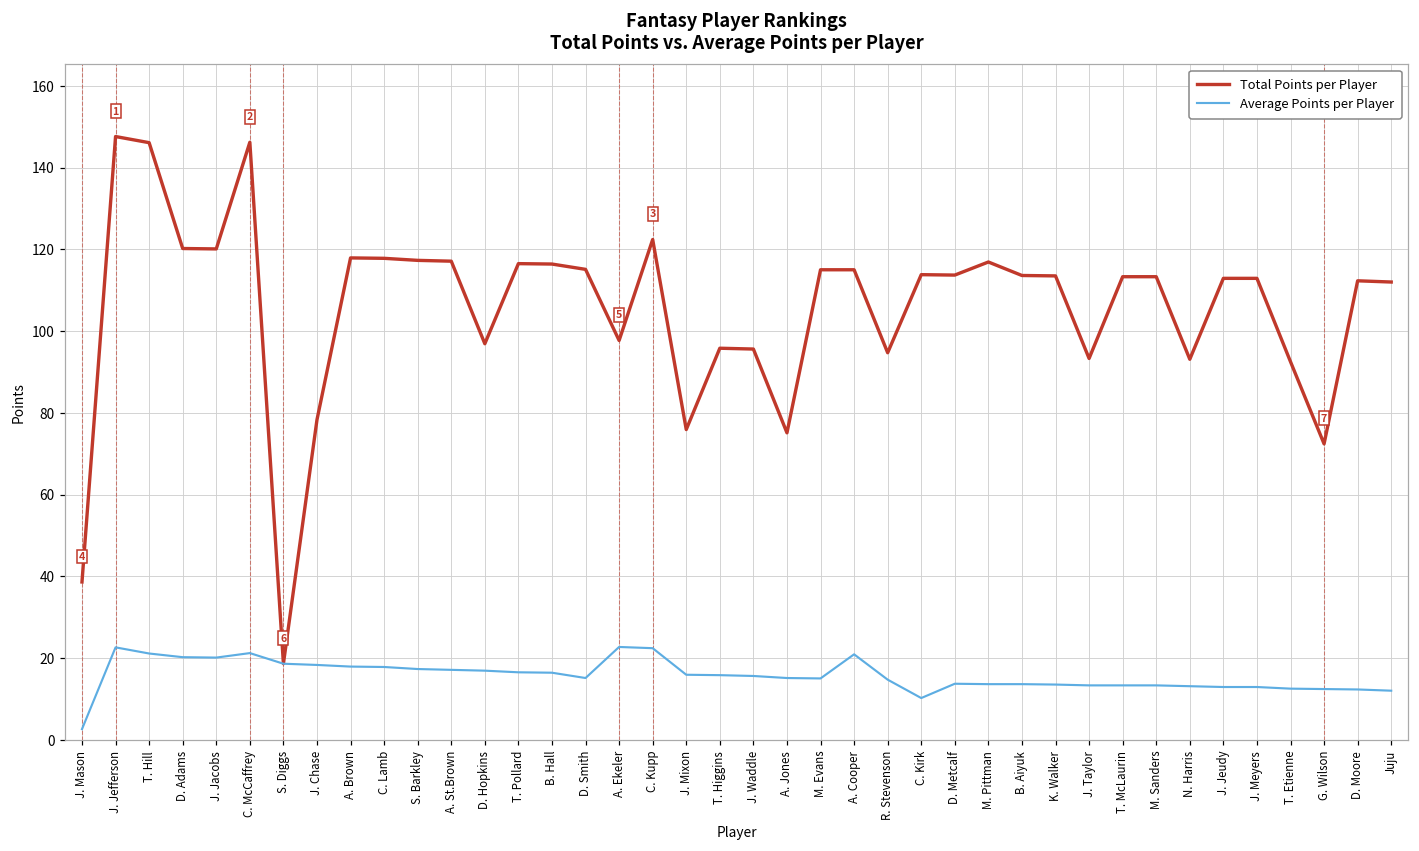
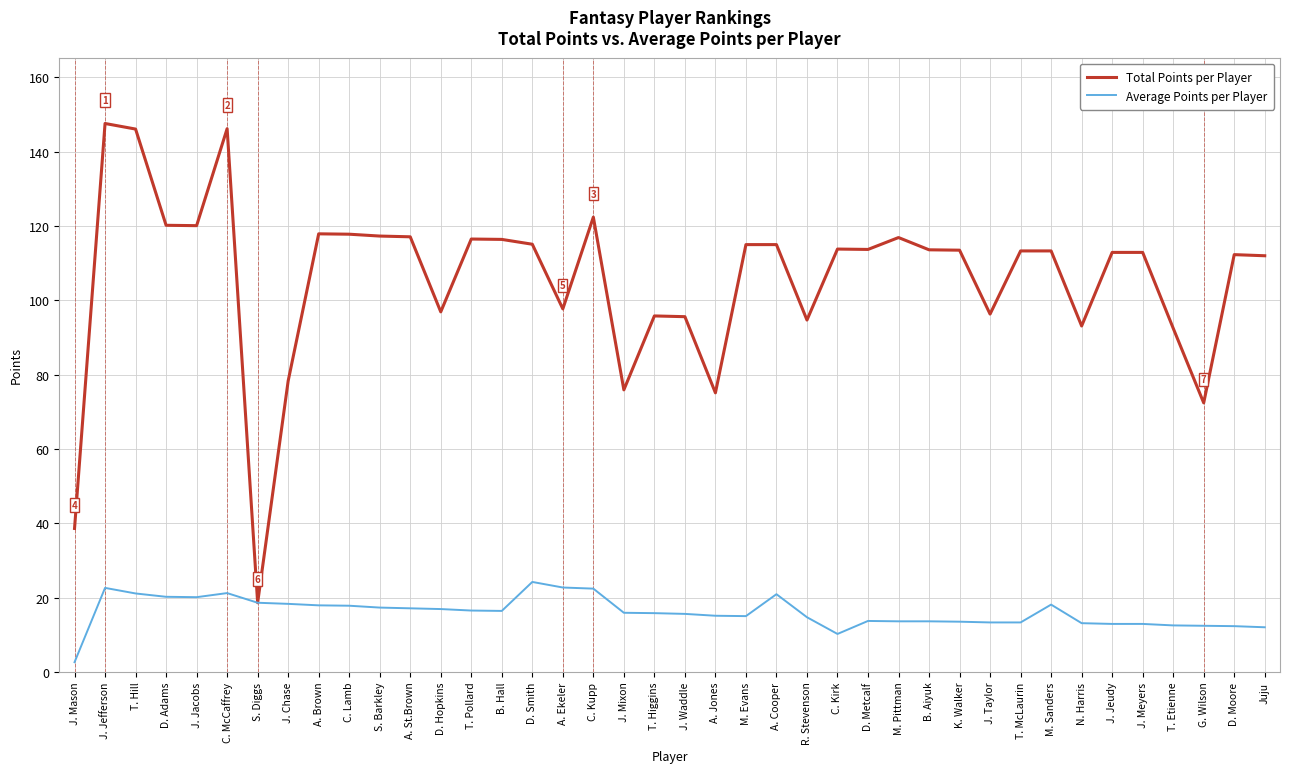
  {
    "Total Points per Player": {
      "T. Hill": 146,
      "D. Adams": 120,
      "J. Jacobs": 120,
      "J. Chase": 78,
      "A. Brown": 118,
      "C. Lamb": 118,
      "S. Barkley": 117,
      "A. St.Brown": 117,
      "D. Hopkins": 97,
      "T. Pollard": 117,
      "B. Hall": 116,
      "D. Smith": 115,
      "J. Mixon": 76,
      "T. Higgins": 96,
      "J. Waddle": 96,
      "A. Jones": 75,
      "M. Evans": 115,
      "A. Cooper": 115,
      "R. Stevenson": 95,
      "C. Kirk": 114,
      "D. Metcalf": 114,
      "M. Pittman": 117,
      "B. Aiyuk": 114,
      "K. Walker": 114,
-     "J. Taylor": 93,
+     "J. Taylor": 96,
      "T. McLaurin": 113,
      "M. Sanders": 113,
      "N. Harris": 93,
      "J. Jeudy": 113,
      "J. Meyers": 113,
      "T. Etienne": 93,
      "D. Moore": 112,
      "Juju": 112
    },
    "Average Points per Player": {
      "J. Mason": 3,
      "J. Jefferson": 23,
      "T. Hill": 21,
      "D. Adams": 20,
      "J. Jacobs": 20,
      "C. McCaffrey": 21,
      "J. Chase": 18,
      "A. Brown": 18,
      "C. Lamb": 18,
      "S. Barkley": 17,
      "A. St.Brown": 17,
      "D. Hopkins": 17,
      "T. Pollard": 17,
      "B. Hall": 16,
-     "D. Smith": 15,
+     "D. Smith": 24,
      "A. Ekeler": 23,
      "C. Kupp": 22,
      "J. Mixon": 16,
      "T. Higgins": 16,
      "J. Waddle": 16,
      "A. Jones": 15,
      "M. Evans": 15,
      "A. Cooper": 21,
      "R. Stevenson": 15,
      "C. Kirk": 10,
      "D. Metcalf": 14,
      "M. Pittman": 14,
      "B. Aiyuk": 14,
      "K. Walker": 14,
      "J. Taylor": 13,
      "T. McLaurin": 13,
-     "M. Sanders": 13,
+     "M. Sanders": 18,
      "N. Harris": 13,
      "J. Jeudy": 13,
      "J. Meyers": 13,
      "T. Etienne": 13,
      "G. Wilson": 12,
      "D. Moore": 12,
      "Juju": 12
    }
  }
